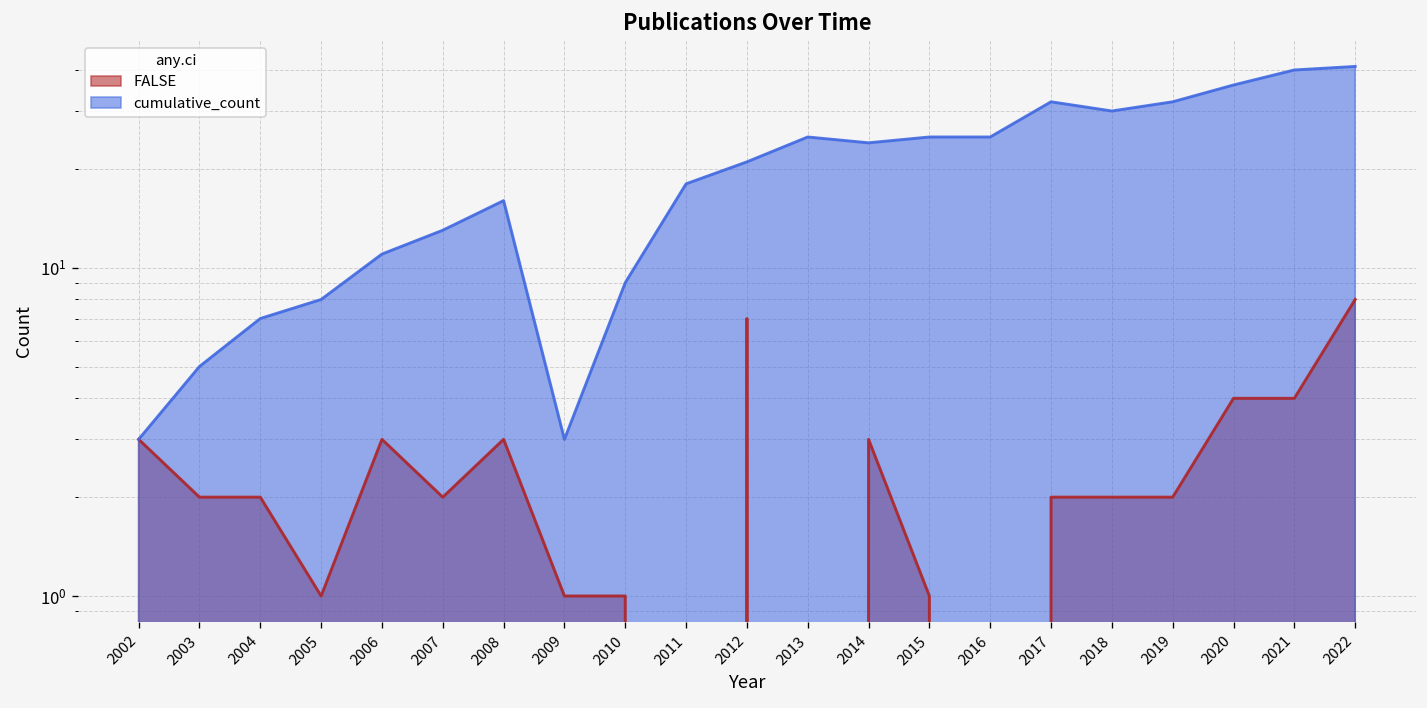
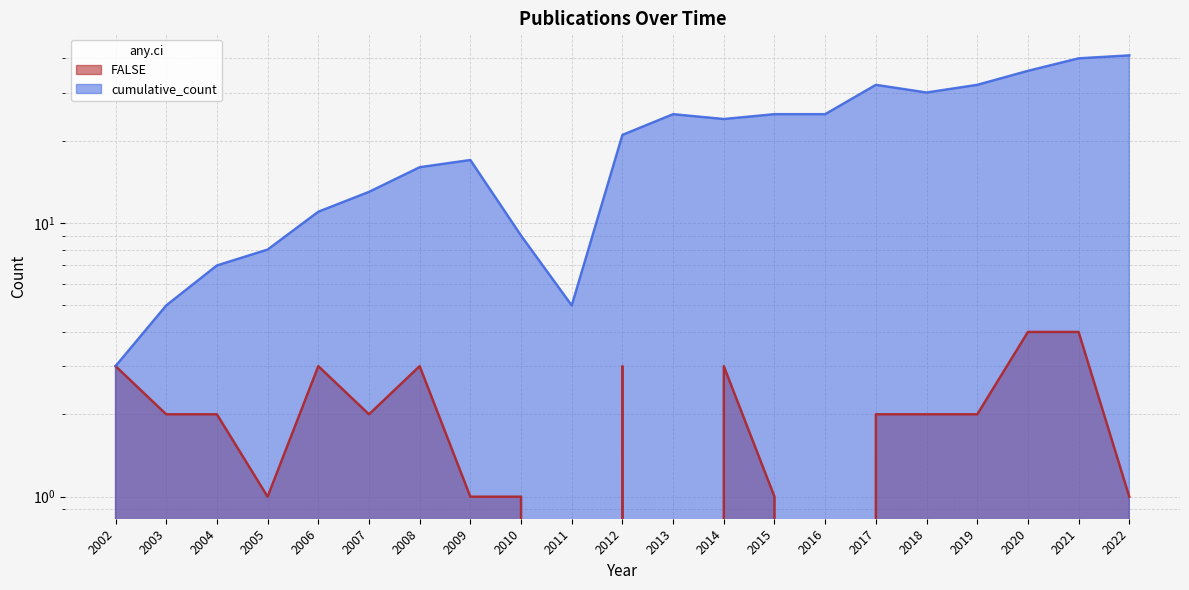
  {
    "FALSE": {
      "2003": 2,
      "2004": 2,
      "2005": 1,
      "2006": 3,
      "2007": 2,
      "2008": 3,
      "2009": 1,
      "2010": 1,
-     "2012": 7,
+     "2012": 3,
      "2014": 3,
      "2015": 1,
      "2017": 2,
      "2018": 2,
      "2019": 2,
      "2020": 4,
      "2021": 4,
-     "2022": 8
+     "2022": 1
    },
    "cumulative_count": {
      "2003": 5,
      "2004": 7,
      "2005": 8,
      "2006": 11,
      "2007": 13,
      "2008": 16,
-     "2009": 3,
+     "2009": 17,
      "2010": 9,
-     "2011": 18,
+     "2011": 5,
      "2012": 21,
      "2013": 25,
      "2014": 24,
      "2015": 25,
      "2016": 25,
      "2017": 32,
      "2018": 30,
      "2019": 32,
      "2020": 36,
      "2021": 40,
      "2022": 41
    }
  }
